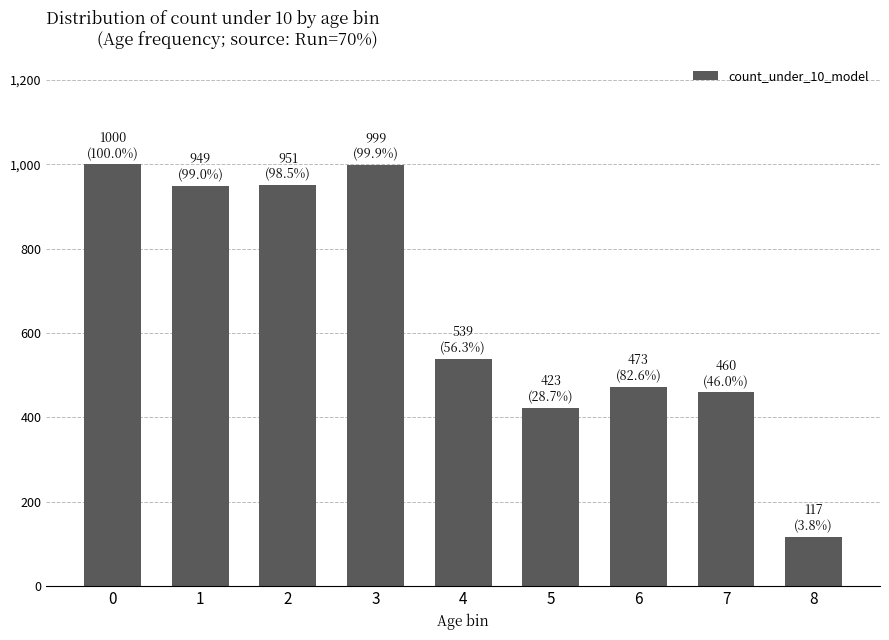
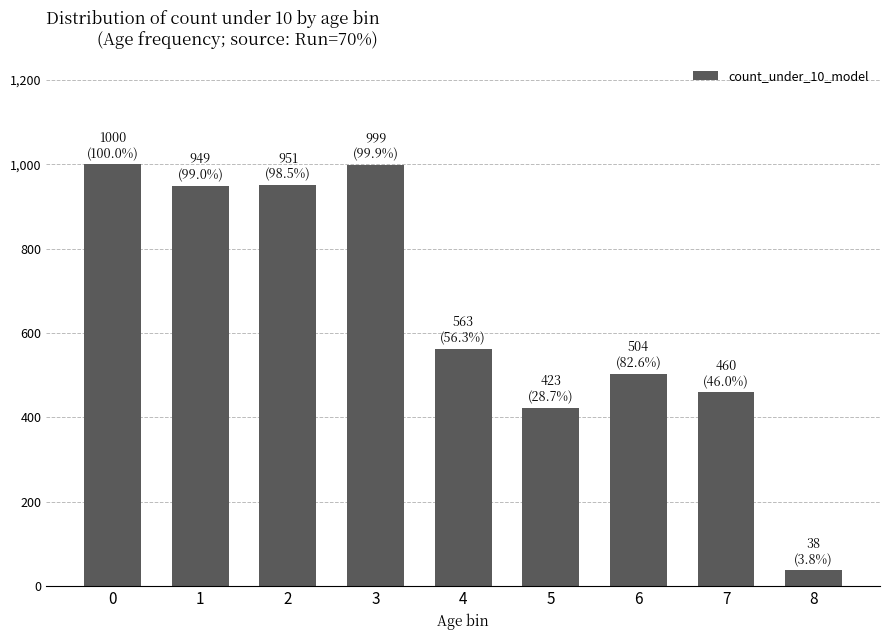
  {
    "0": 1000,
    "1": 949,
    "2": 951,
    "3": 999,
-   "4": 539,
+   "4": 563,
    "5": 423,
-   "6": 473,
+   "6": 504,
    "7": 460,
-   "8": 117
+   "8": 38
  }
